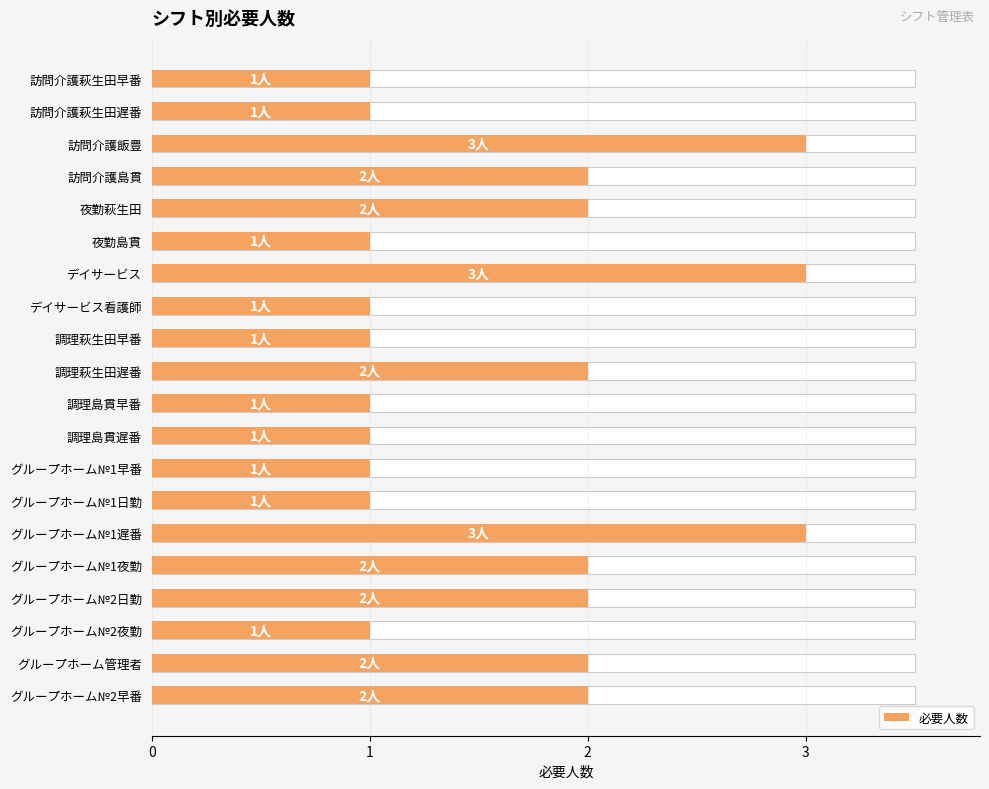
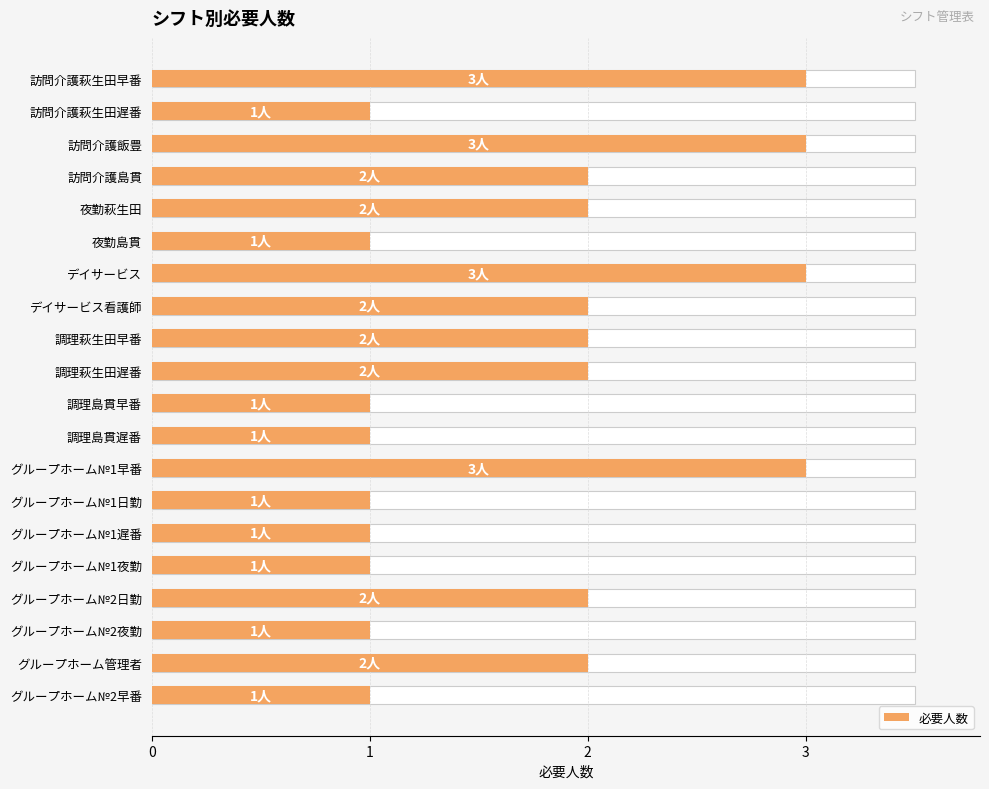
  {
    "必要人数": {
-     "訪問介護萩生田早番": "1人",
-     "デイサービス看護師": "1人",
-     "調理萩生田早番": "1人",
-     "グループホーム№1早番": "1人",
-     "グループホーム№1遅番": "3人",
-     "グループホーム№1夜勤": "2人",
-     "グループホーム№2早番": "2人"
+     "訪問介護萩生田早番": "3人",
+     "デイサービス看護師": "2人",
+     "調理萩生田早番": "2人",
+     "グループホーム№1早番": "3人",
+     "グループホーム№1遅番": "1人",
+     "グループホーム№1夜勤": "1人",
+     "グループホーム№2早番": "1人"
    }
  }
